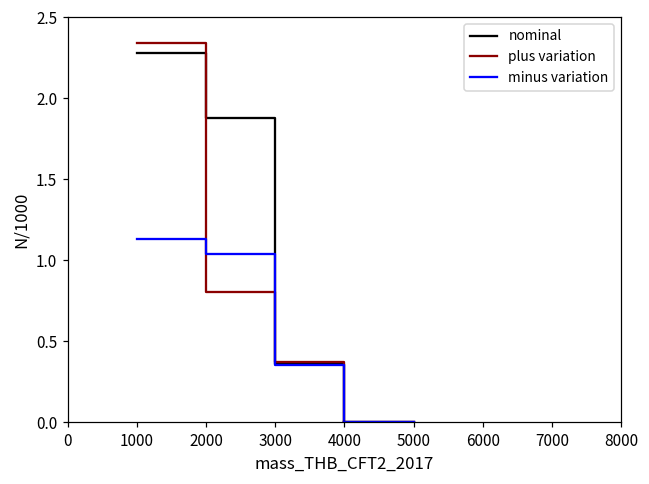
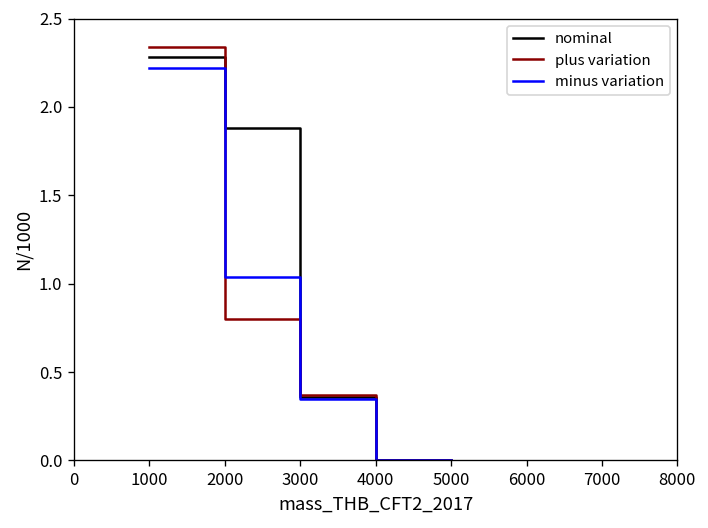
  {
    "plus variation": {
      "1000": 2.34,
      "2000": 0.80
    },
    "minus variation": {
-     "1000": 1.13,
+     "1000": 2.22,
      "2000": 1.04
    }
  }
